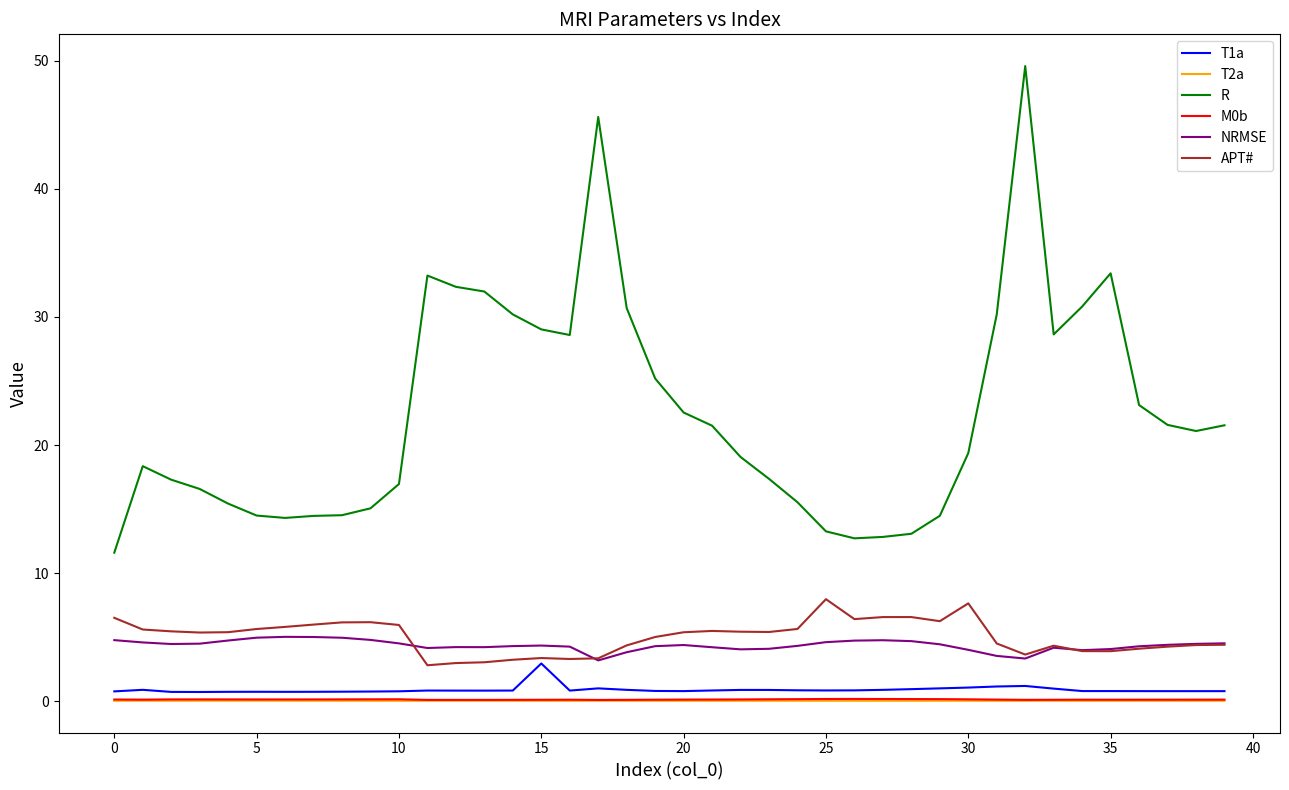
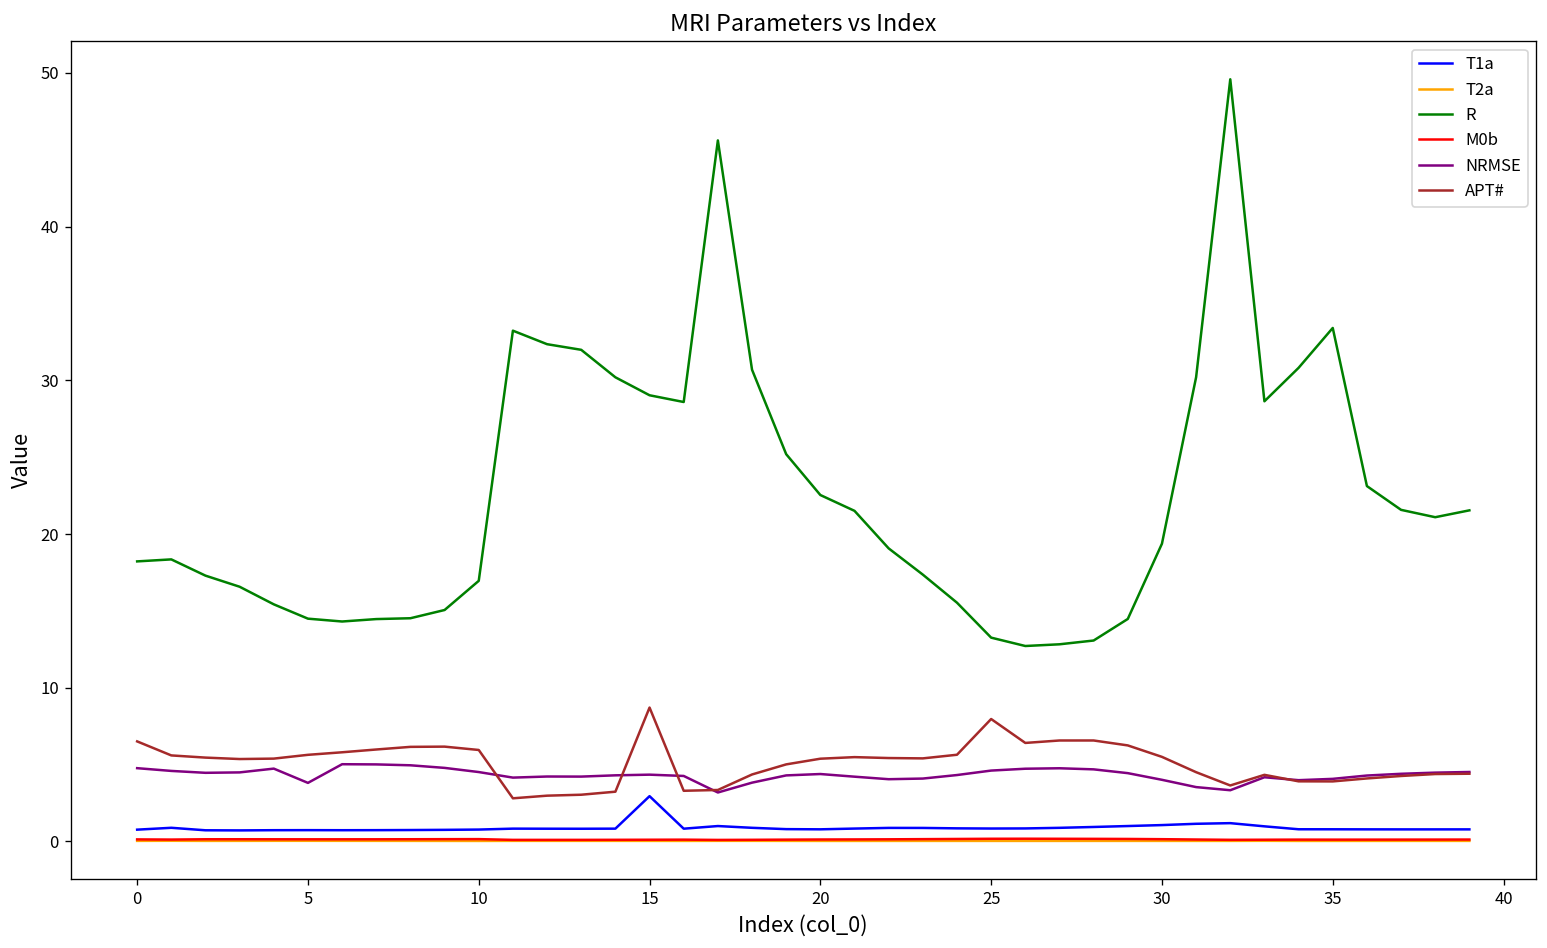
  {
    "T1a": {
      "0": 0.8,
      "5": 0.7,
      "10": 0.8,
      "15": 2.9,
      "20": 0.8,
      "25": 0.8,
      "30": 1.1,
      "35": 0.8
    },
    "R": {
-     "0": 11.6,
+     "0": 18.2,
      "5": 14.5,
      "10": 17.0,
      "15": 29.0,
      "20": 22.5,
      "25": 13.3,
      "30": 19.4,
      "35": 33.4
    },
    "NRMSE": {
      "0": 4.8,
-     "5": 5.0,
+     "5": 3.8,
      "10": 4.5,
      "15": 4.3,
      "20": 4.4,
      "25": 4.6,
      "30": 4.0
    },
    "APT#": {
      "0": 6.5,
      "5": 5.6,
      "10": 6.0,
-     "15": 3.4,
+     "15": 8.7,
      "20": 5.4,
      "25": 8.0,
-     "30": 7.6
+     "30": 5.5
    }
  }
